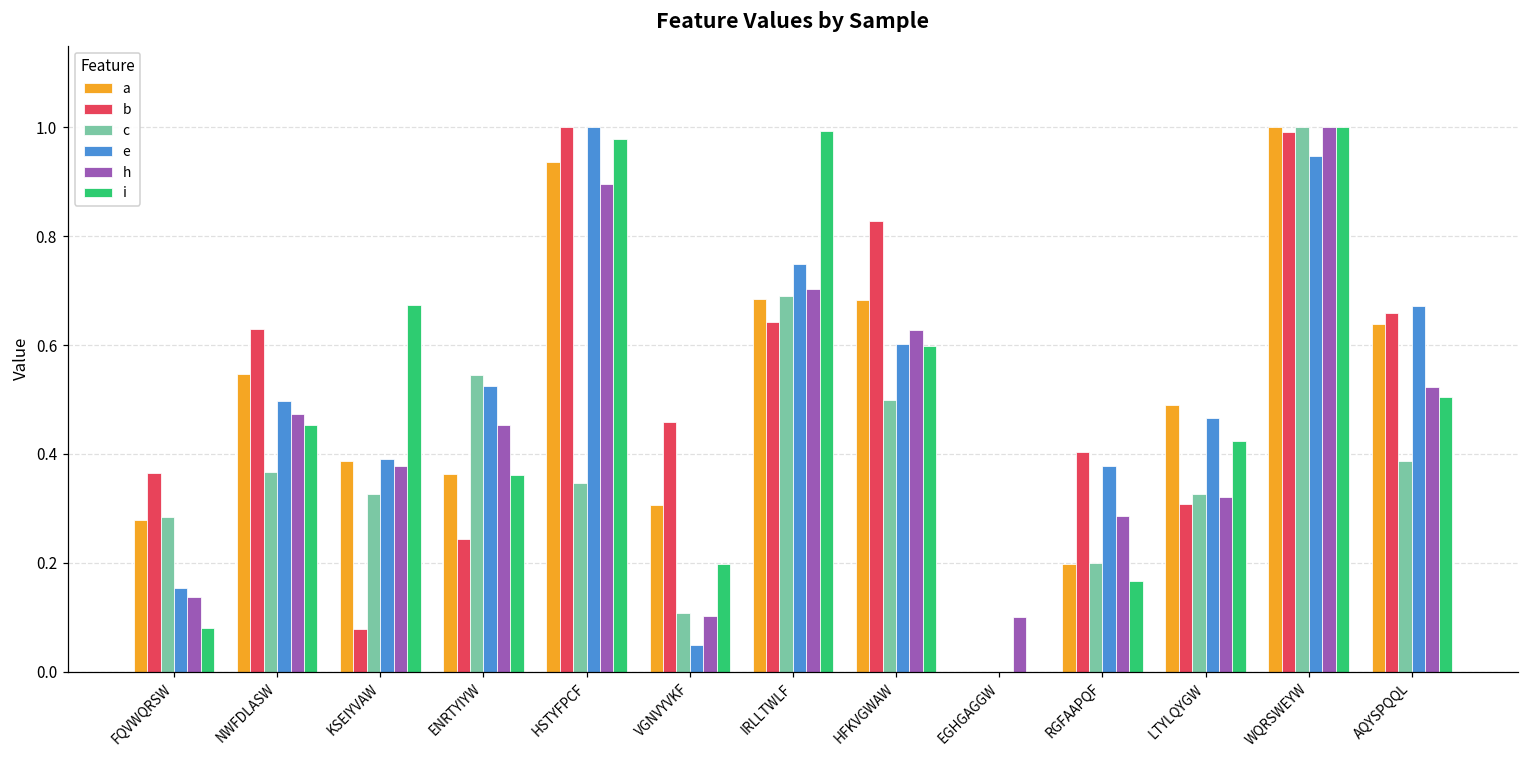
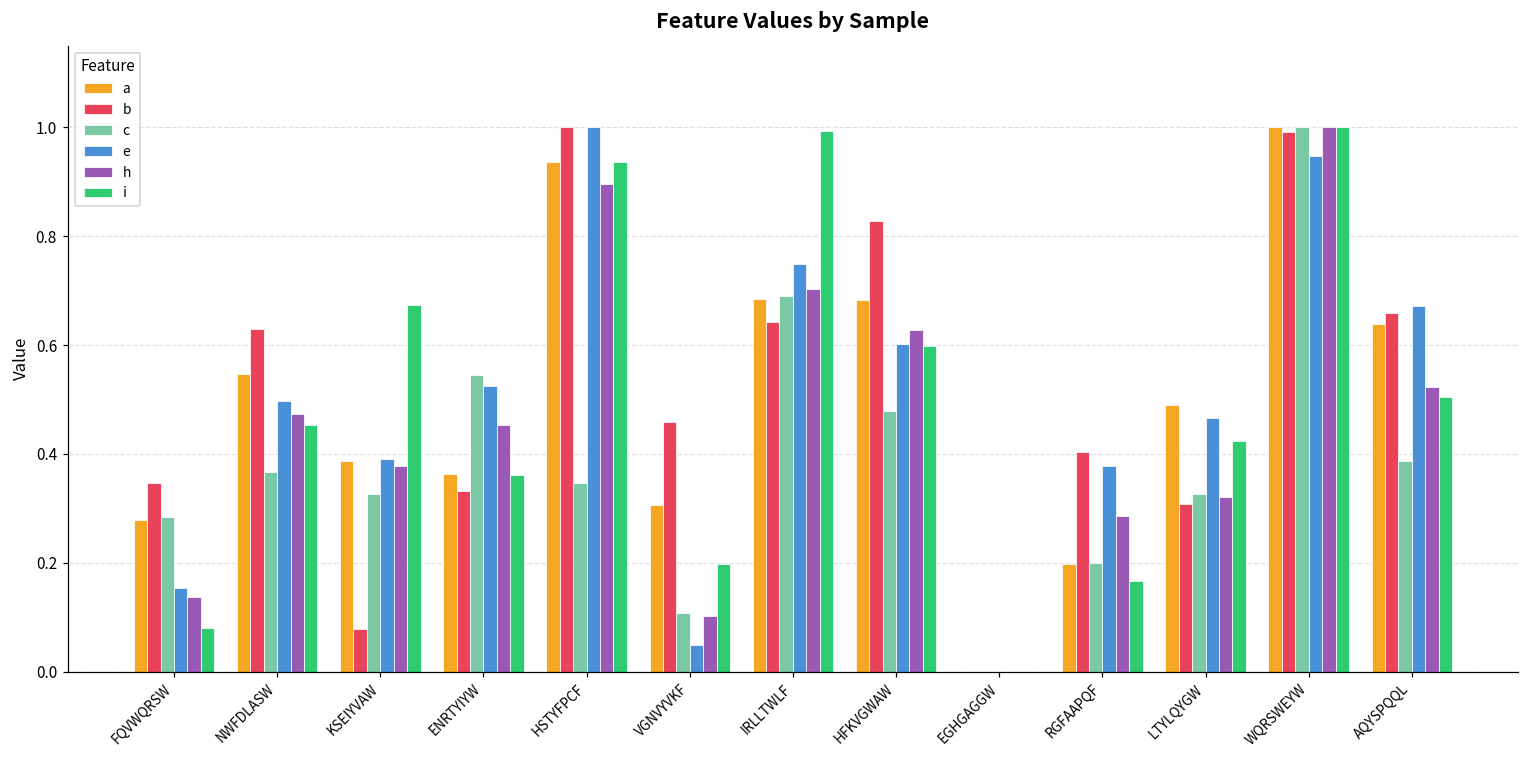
  {
    "a": {
      "FQVWQRSW": 0.28,
      "NWFDLASW": 0.55,
      "KSEIYVAW": 0.39,
      "ENRTYIYW": 0.36,
      "HSTYFPCF": 0.94,
      "VGNVYVKF": 0.31,
      "IRLLTWLF": 0.68,
      "HFKVGWAW": 0.68,
      "EGHGAGGW": 0.00,
      "RGFAAPQF": 0.20,
      "LTYLQYGW": 0.49,
      "WQRSWEYW": 1.00,
      "AQYSPQQL": 0.64
    },
    "b": {
-     "FQVWQRSW": 0.36,
+     "FQVWQRSW": 0.35,
      "NWFDLASW": 0.63,
      "KSEIYVAW": 0.08,
-     "ENRTYIYW": 0.24,
+     "ENRTYIYW": 0.33,
      "HSTYFPCF": 1.00,
      "VGNVYVKF": 0.46,
      "IRLLTWLF": 0.64,
      "HFKVGWAW": 0.83,
      "EGHGAGGW": 0.00,
      "RGFAAPQF": 0.40,
      "LTYLQYGW": 0.31,
      "WQRSWEYW": 0.99,
      "AQYSPQQL": 0.66
    },
    "c": {
      "FQVWQRSW": 0.28,
      "NWFDLASW": 0.37,
      "KSEIYVAW": 0.33,
      "ENRTYIYW": 0.55,
      "HSTYFPCF": 0.35,
      "VGNVYVKF": 0.11,
      "IRLLTWLF": 0.69,
-     "HFKVGWAW": 0.50,
+     "HFKVGWAW": 0.48,
      "EGHGAGGW": 0.00,
      "RGFAAPQF": 0.20,
      "LTYLQYGW": 0.33,
      "WQRSWEYW": 1.00,
      "AQYSPQQL": 0.39
    },
    "e": {
      "FQVWQRSW": 0.15,
      "NWFDLASW": 0.50,
      "KSEIYVAW": 0.39,
      "ENRTYIYW": 0.53,
      "HSTYFPCF": 1.00,
      "VGNVYVKF": 0.05,
      "IRLLTWLF": 0.75,
      "HFKVGWAW": 0.60,
      "EGHGAGGW": 0.00,
      "RGFAAPQF": 0.38,
      "LTYLQYGW": 0.47,
      "WQRSWEYW": 0.95,
      "AQYSPQQL": 0.67
    },
    "h": {
      "FQVWQRSW": 0.14,
      "NWFDLASW": 0.47,
      "KSEIYVAW": 0.38,
      "ENRTYIYW": 0.45,
      "HSTYFPCF": 0.9,
      "VGNVYVKF": 0.1,
      "IRLLTWLF": 0.7,
      "HFKVGWAW": 0.63,
-     "EGHGAGGW": 0.1,
+     "EGHGAGGW": 0.0,
      "RGFAAPQF": 0.29,
      "LTYLQYGW": 0.32,
      "WQRSWEYW": 1.0,
      "AQYSPQQL": 0.52
    },
    "i": {
      "FQVWQRSW": 0.08,
      "NWFDLASW": 0.45,
      "KSEIYVAW": 0.67,
      "ENRTYIYW": 0.36,
-     "HSTYFPCF": 0.98,
+     "HSTYFPCF": 0.94,
      "VGNVYVKF": 0.20,
      "IRLLTWLF": 0.99,
      "HFKVGWAW": 0.60,
      "EGHGAGGW": 0.00,
      "RGFAAPQF": 0.17,
      "LTYLQYGW": 0.42,
      "WQRSWEYW": 1.00,
      "AQYSPQQL": 0.50
    }
  }
